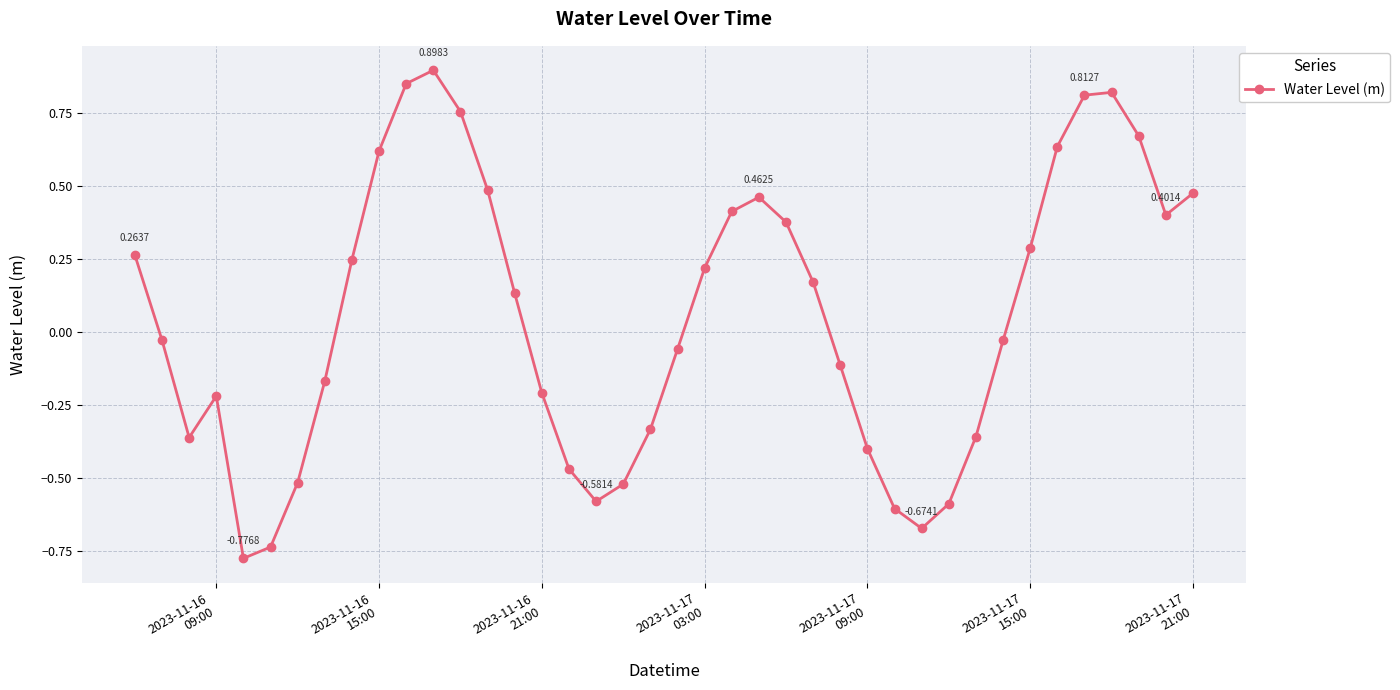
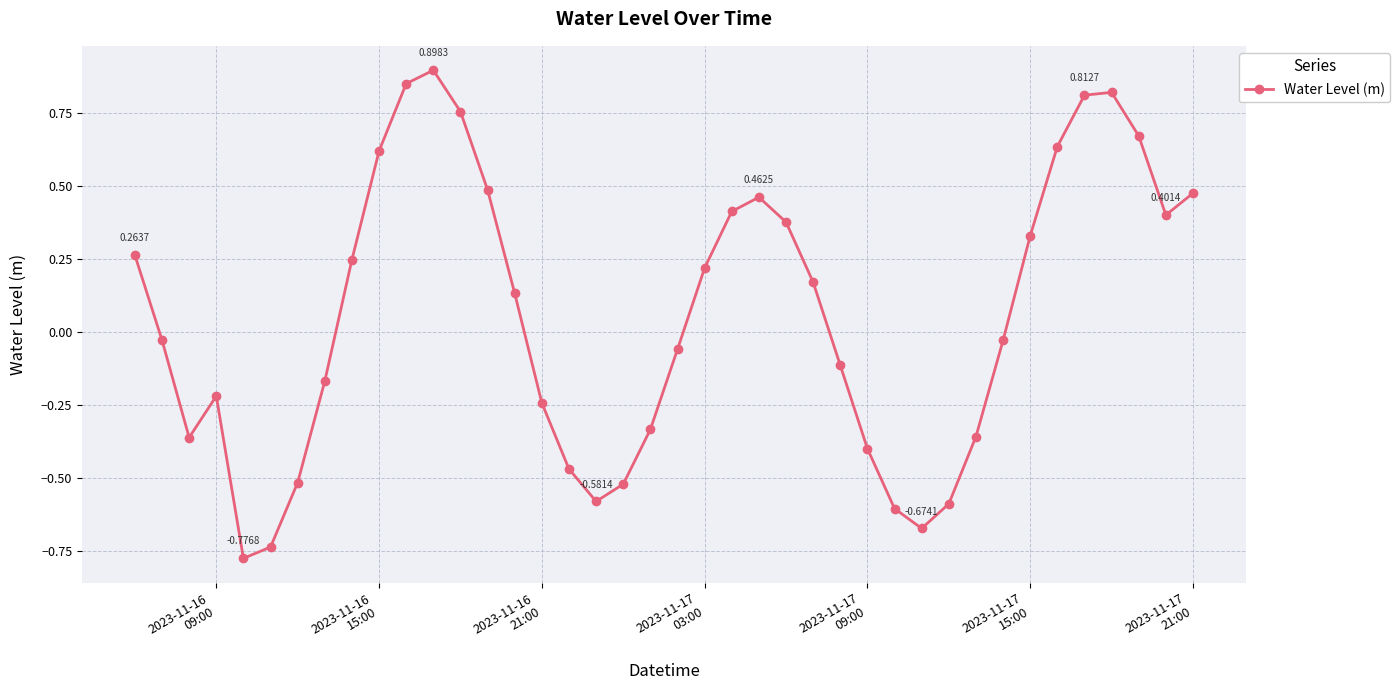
  {
    "2023-11-16 09:00": -0.22,
    "2023-11-16 15:00": 0.62,
-   "2023-11-16 21:00": -0.21,
+   "2023-11-16 21:00": -0.24,
    "2023-11-17 03:00": 0.22,
    "2023-11-17 09:00": -0.40,
-   "2023-11-17 15:00": 0.29
+   "2023-11-17 15:00": 0.33
  }
